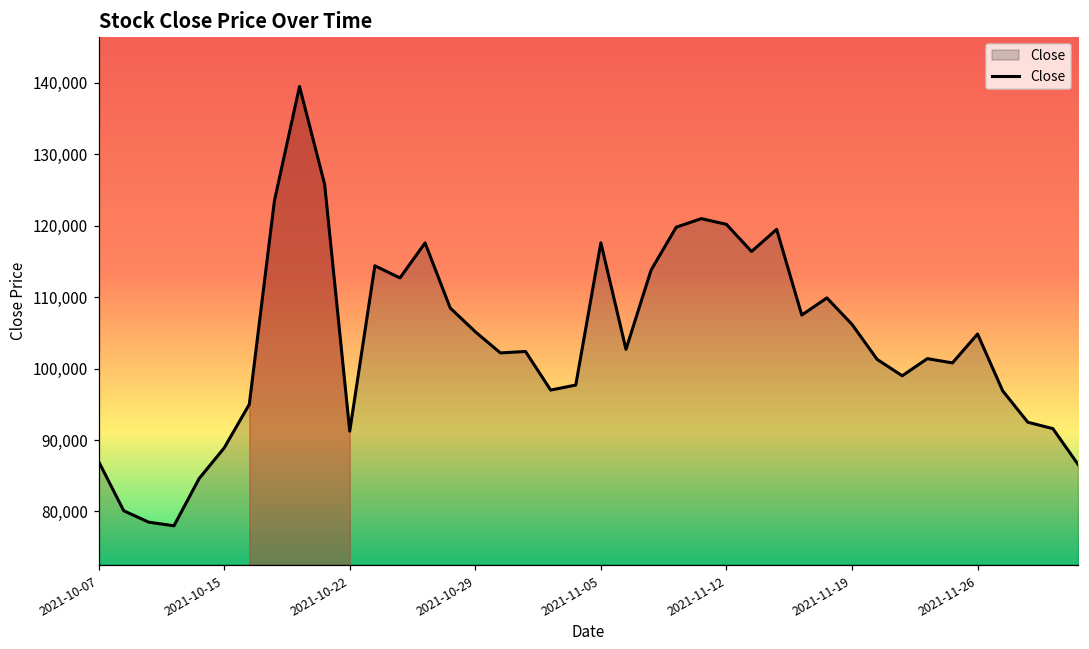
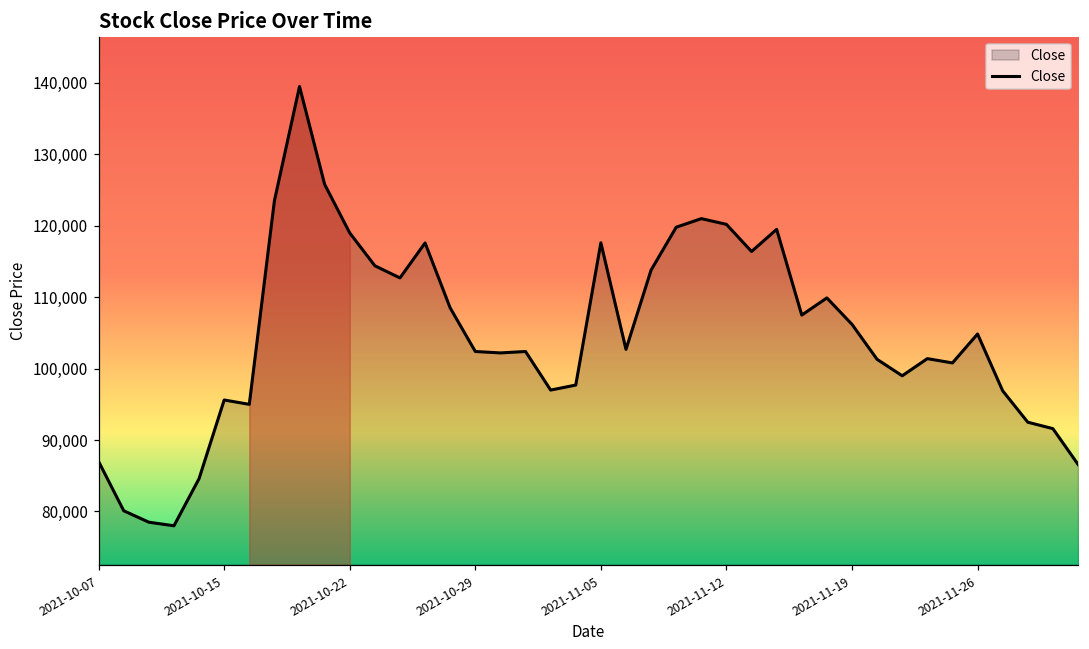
  {
    "Close": {
      "2021-10-07": "87,000",
-     "2021-10-15": "89,000",
-     "2021-10-22": "91,000",
-     "2021-10-29": "105,000",
+     "2021-10-15": "96,000",
+     "2021-10-22": "119,000",
+     "2021-10-29": "102,000",
      "2021-11-05": "118,000",
      "2021-11-12": "120,000",
      "2021-11-19": "106,000",
      "2021-11-26": "105,000"
    }
  }
